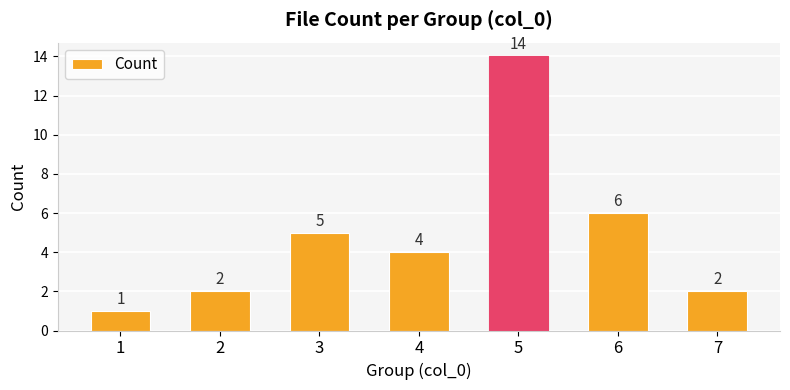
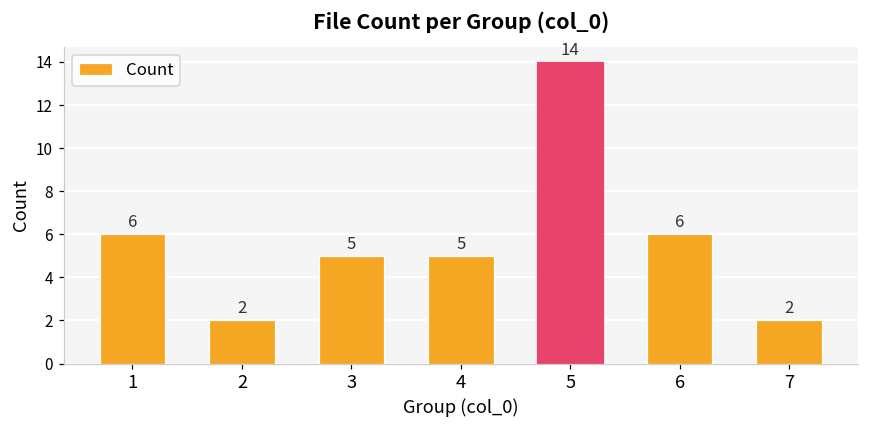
  {
-   "1": 1,
+   "1": 6,
    "2": 2,
    "3": 5,
-   "4": 4,
+   "4": 5,
    "5": 14,
    "6": 6,
    "7": 2
  }
